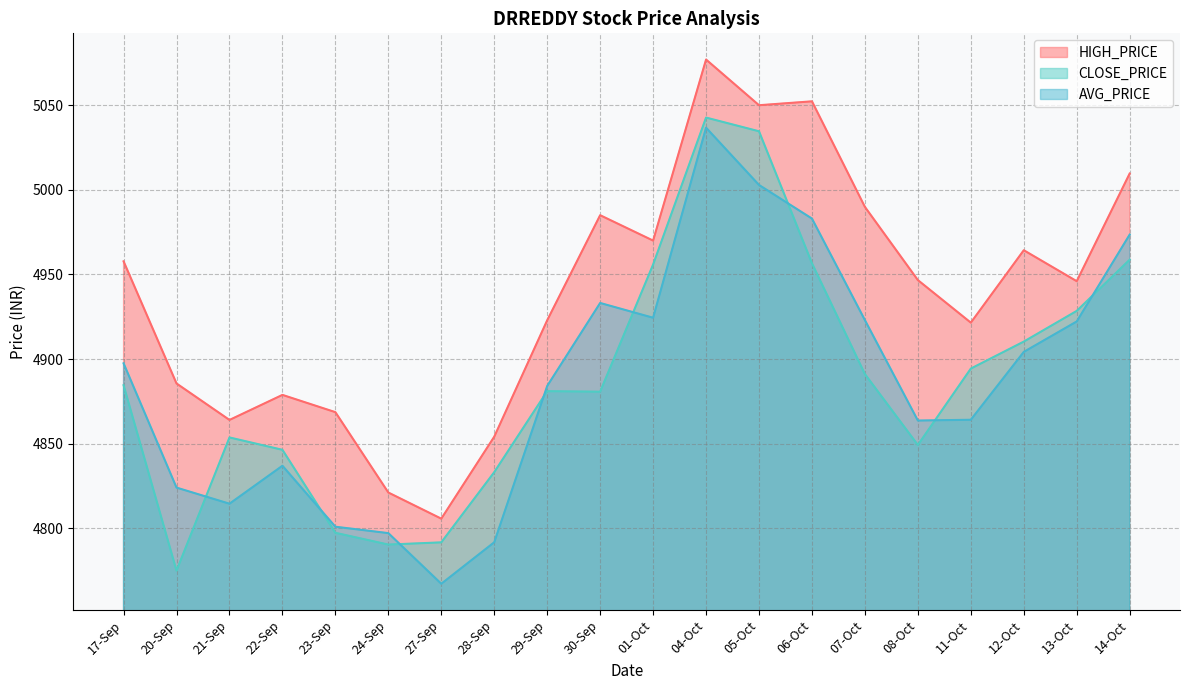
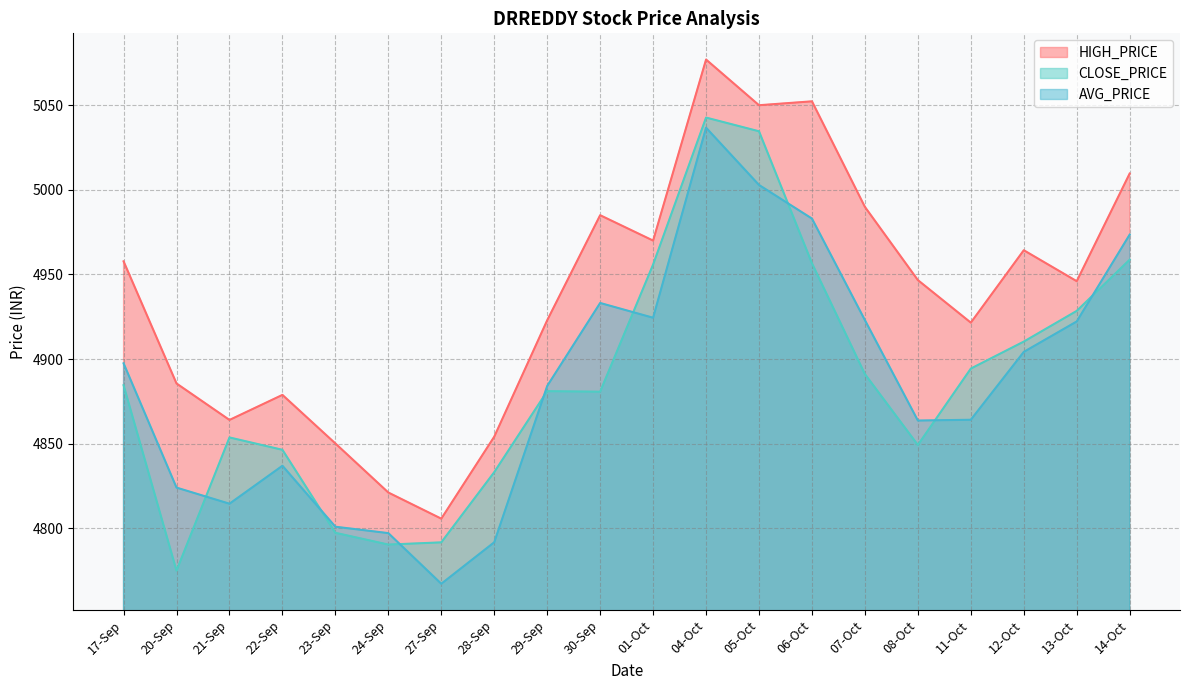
  {
    "HIGH_PRICE": {
      "17-Sep": 4958,
      "20-Sep": 4886,
      "21-Sep": 4864,
      "22-Sep": 4879,
-     "23-Sep": 4869,
+     "23-Sep": 4850,
      "24-Sep": 4821,
      "27-Sep": 4806,
      "28-Sep": 4854,
      "29-Sep": 4923,
      "30-Sep": 4985,
      "01-Oct": 4970,
      "04-Oct": 5077,
      "05-Oct": 5050,
      "06-Oct": 5052,
      "07-Oct": 4990,
      "08-Oct": 4947,
      "11-Oct": 4922,
      "12-Oct": 4964,
      "13-Oct": 4946,
      "14-Oct": 5010
    }
  }
